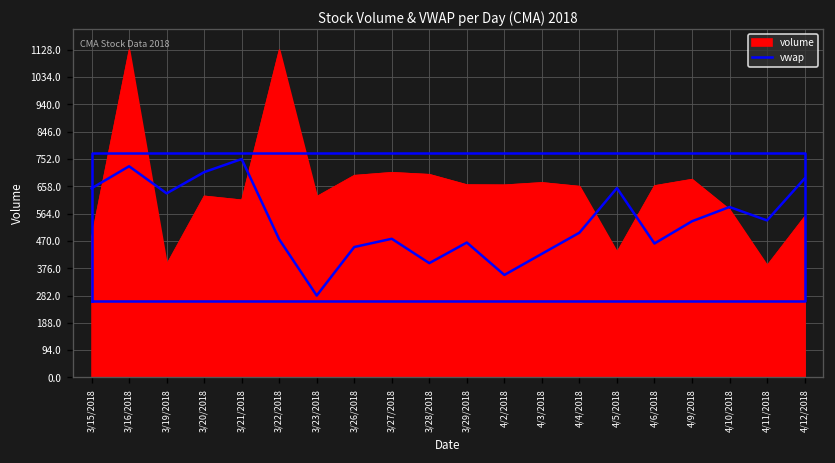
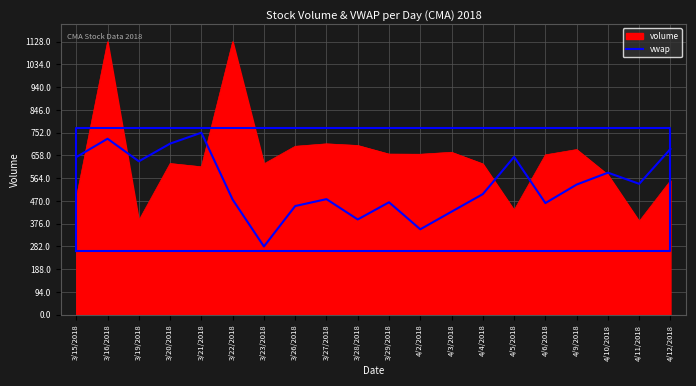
  {
    "volume": {
      "3/15/2018": 480,
      "3/19/2018": 390,
      "3/20/2018": 620,
      "3/21/2018": 610,
      "3/22/2018": 1130,
      "3/23/2018": 620,
      "3/26/2018": 700,
      "3/27/2018": 710,
      "3/28/2018": 700,
      "3/29/2018": 660,
      "4/2/2018": 660,
      "4/3/2018": 670,
-     "4/4/2018": 660,
+     "4/4/2018": 620,
      "4/5/2018": 430,
      "4/6/2018": 660,
      "4/9/2018": 680,
      "4/11/2018": 390,
      "4/12/2018": 550
    }
  }
